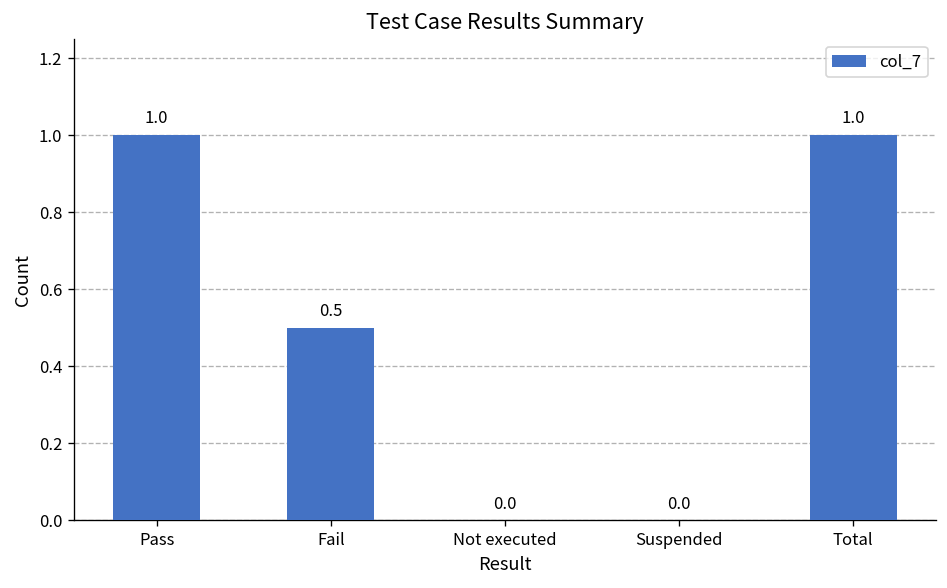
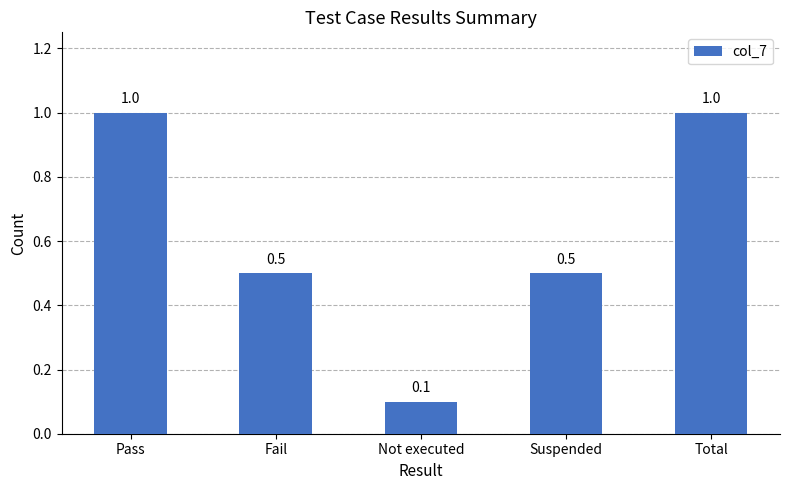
  {
    "Pass": 1.0,
    "Fail": 0.5,
-   "Not executed": 0.0,
-   "Suspended": 0.0,
+   "Not executed": 0.1,
+   "Suspended": 0.5,
    "Total": 1.0
  }
